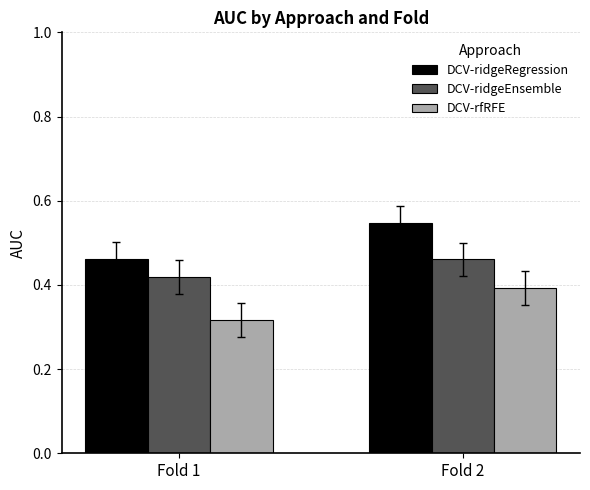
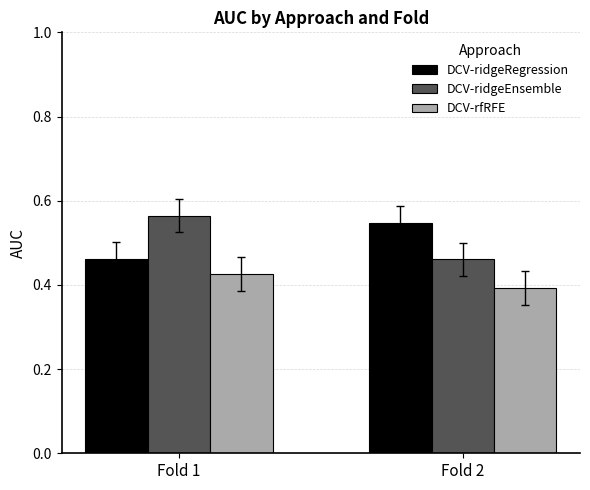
  {
    "DCV-ridgeRegression": {
      "Fold 1": 0.46,
      "Fold 2": 0.55
    },
    "DCV-ridgeEnsemble": {
-     "Fold 1": 0.42,
+     "Fold 1": 0.56,
      "Fold 2": 0.46
    },
    "DCV-rfRFE": {
-     "Fold 1": 0.32,
+     "Fold 1": 0.43,
      "Fold 2": 0.39
    }
  }
